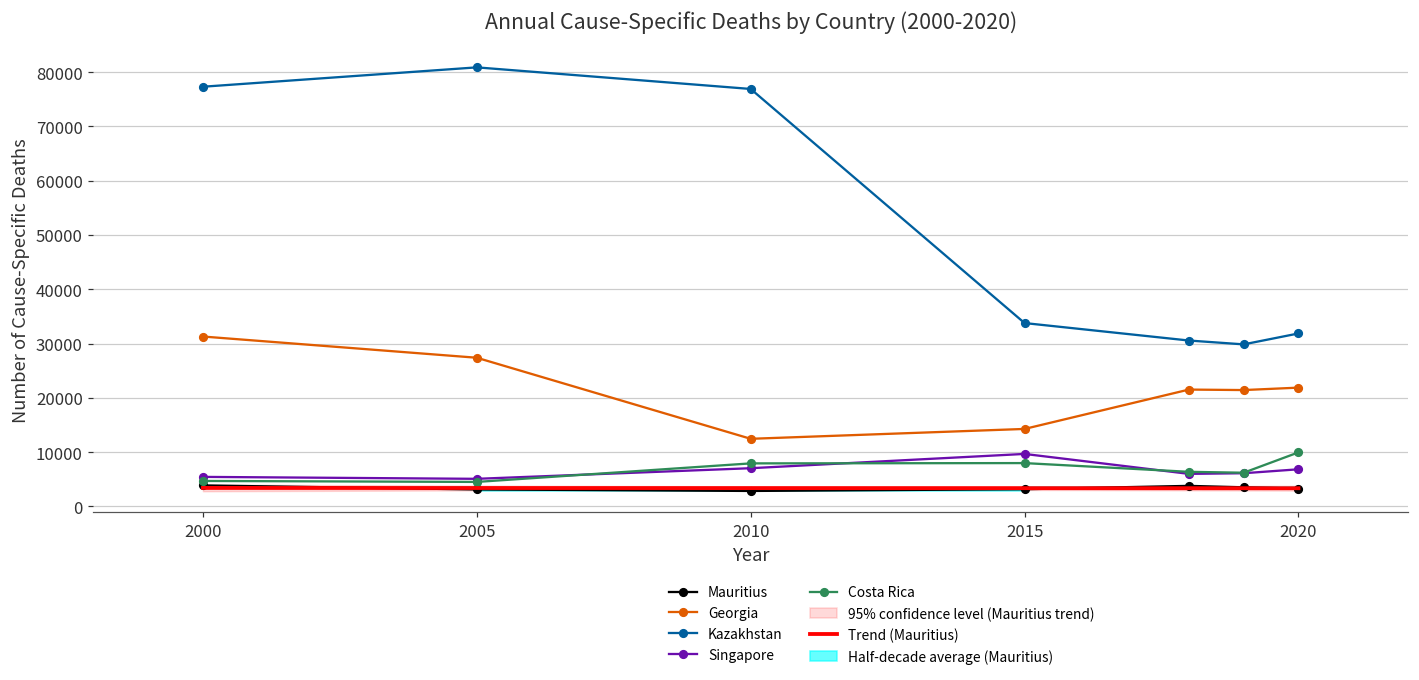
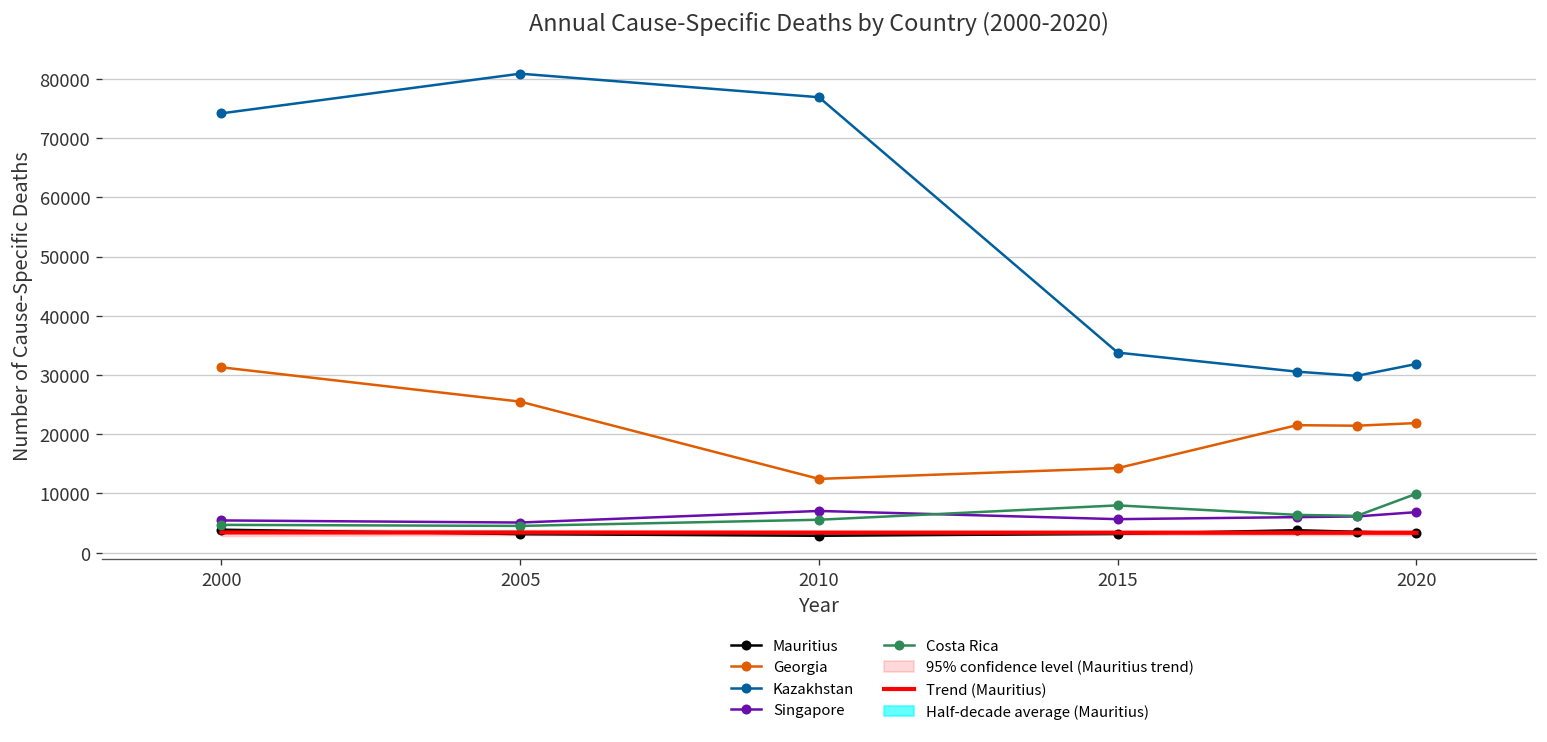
  {
    "Mauritius": {
      "2010": 3000
    },
    "Georgia": {
      "2000": 31000,
-     "2005": 27000,
+     "2005": 26000,
      "2010": 12000,
      "2015": 14000,
      "2020": 22000
    },
    "Kazakhstan": {
-     "2000": 77000,
+     "2000": 74000,
      "2005": 81000,
      "2010": 77000,
      "2015": 34000,
      "2020": 32000
    },
    "Singapore": {
      "2000": 5000,
      "2005": 5000,
      "2010": 7000,
-     "2015": 10000,
+     "2015": 6000,
      "2020": 7000
    },
    "Costa Rica": {
      "2000": 5000,
      "2005": 5000,
-     "2010": 8000,
+     "2010": 6000,
      "2015": 8000,
      "2020": 10000
    }
  }
